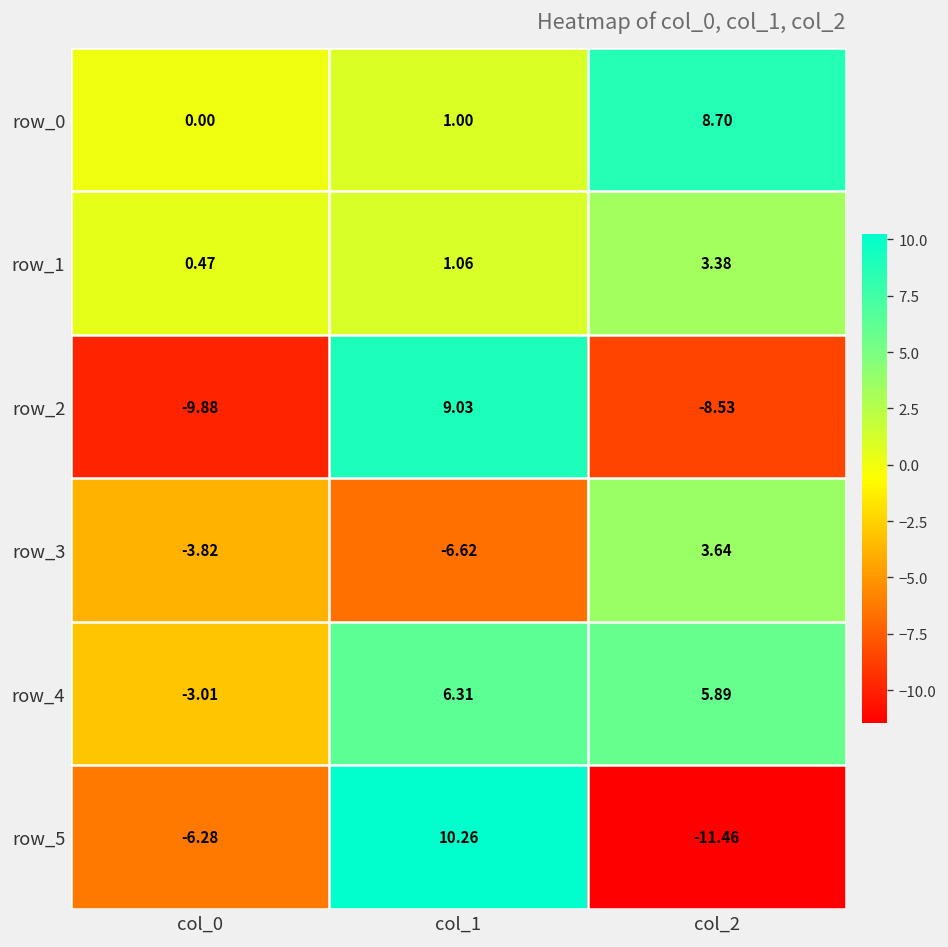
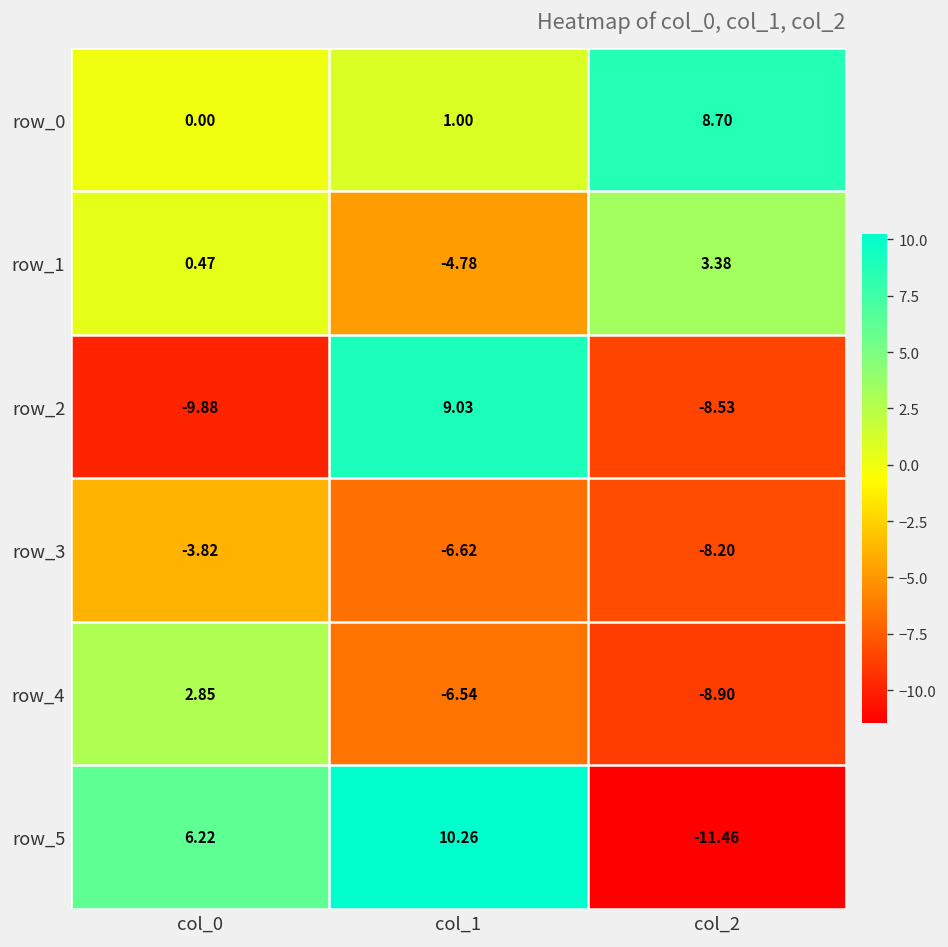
  {
    "row_0": {
      "col_0": 0.00,
      "col_1": 1.00,
      "col_2": 8.70
    },
    "row_1": {
      "col_0": 0.47,
-     "col_1": 1.06,
+     "col_1": -4.78,
      "col_2": 3.38
    },
    "row_2": {
      "col_0": -9.88,
      "col_1": 9.03,
      "col_2": -8.53
    },
    "row_3": {
      "col_0": -3.82,
      "col_1": -6.62,
-     "col_2": 3.64
+     "col_2": -8.20
    },
    "row_4": {
-     "col_0": -3.01,
-     "col_1": 6.31,
-     "col_2": 5.89
+     "col_0": 2.85,
+     "col_1": -6.54,
+     "col_2": -8.90
    },
    "row_5": {
-     "col_0": -6.28,
+     "col_0": 6.22,
      "col_1": 10.26,
      "col_2": -11.46
    }
  }
